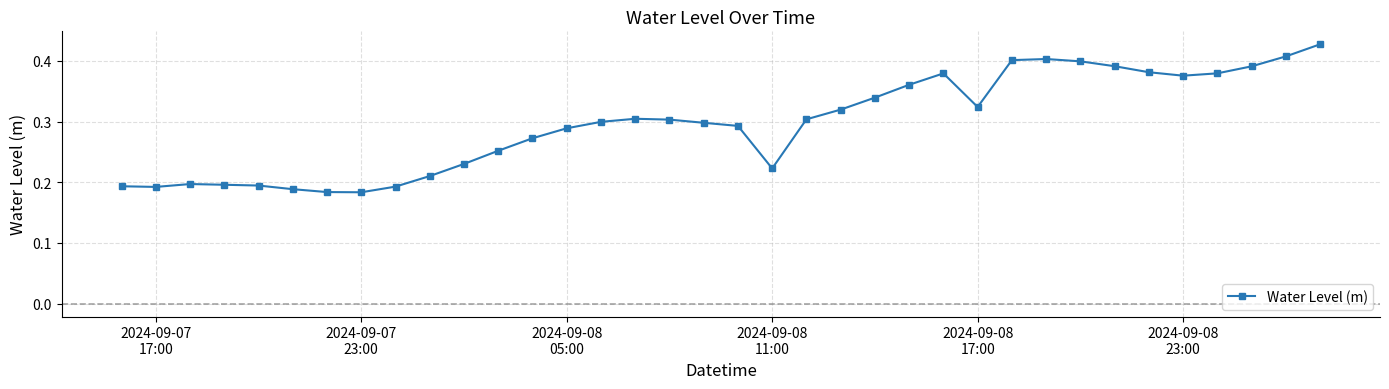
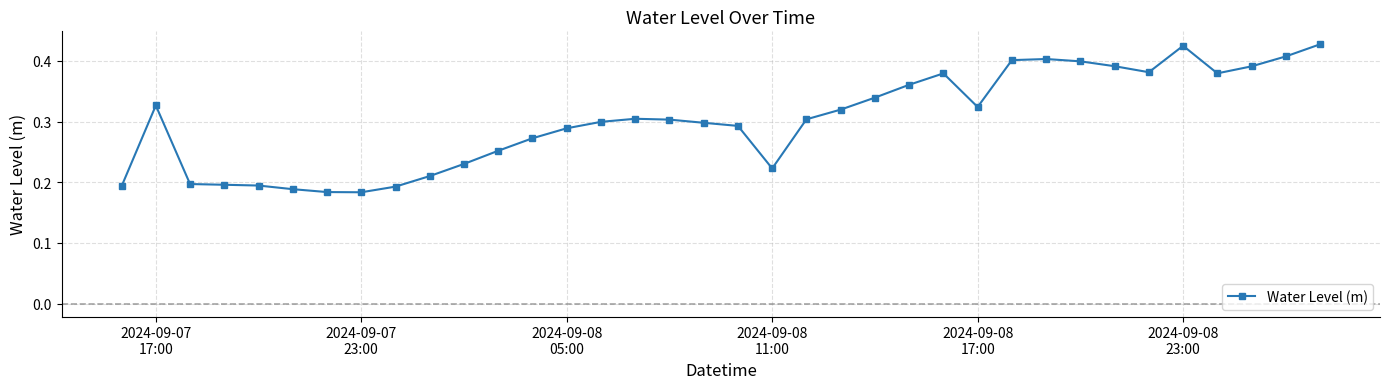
  {
-   "2024-09-07 17:00": 0.19,
+   "2024-09-07 17:00": 0.33,
    "2024-09-07 23:00": 0.18,
    "2024-09-08 05:00": 0.29,
    "2024-09-08 11:00": 0.22,
    "2024-09-08 17:00": 0.32,
-   "2024-09-08 23:00": 0.38
+   "2024-09-08 23:00": 0.42
  }
